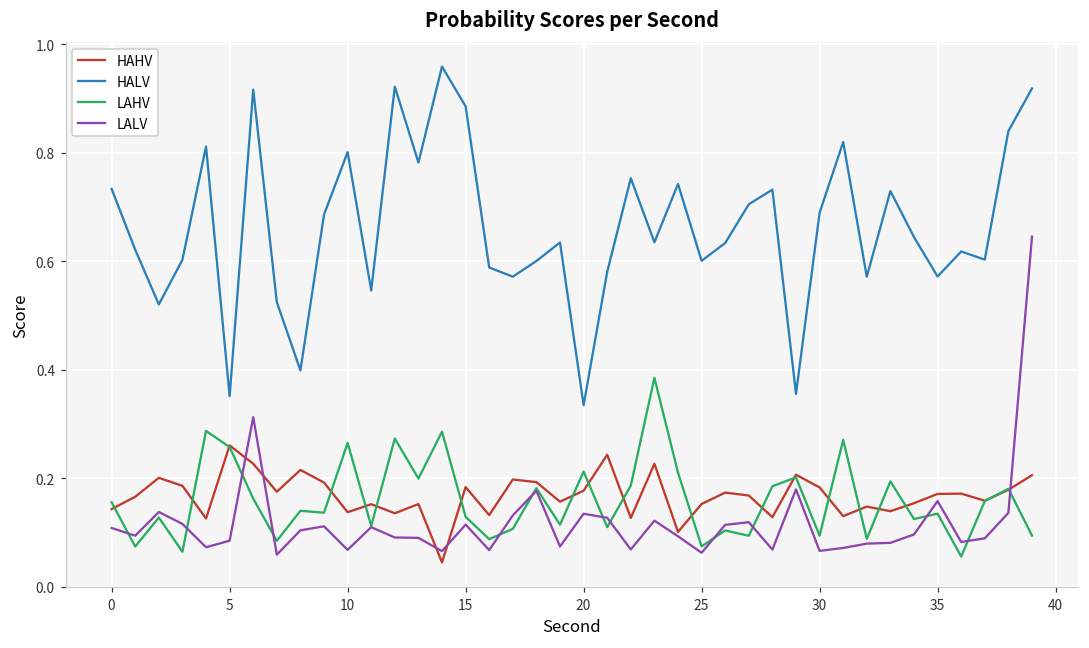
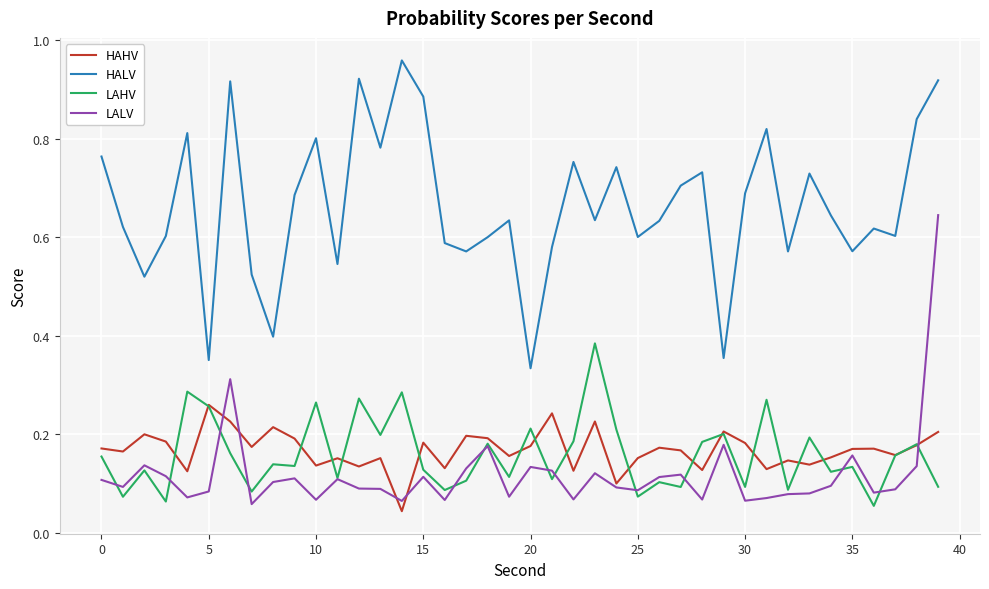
  {
    "HAHV": {
-     "0": 0.14,
+     "0": 0.17,
      "10": 0.14,
      "15": 0.18,
      "20": 0.18,
      "25": 0.15,
      "30": 0.18,
      "35": 0.17
    },
    "HALV": {
-     "0": 0.73,
+     "0": 0.76,
      "5": 0.35,
      "10": 0.80,
      "15": 0.89,
      "20": 0.33,
      "25": 0.60,
      "30": 0.69,
      "35": 0.57
    },
    "LAHV": {
      "0": 0.16,
      "10": 0.26,
      "15": 0.13,
      "20": 0.21,
      "25": 0.07,
      "30": 0.09,
      "35": 0.13
    },
    "LALV": {
      "0": 0.11,
      "5": 0.08,
      "10": 0.07,
      "15": 0.11,
      "20": 0.13,
-     "25": 0.06,
+     "25": 0.09,
      "30": 0.07,
      "35": 0.16
    }
  }
